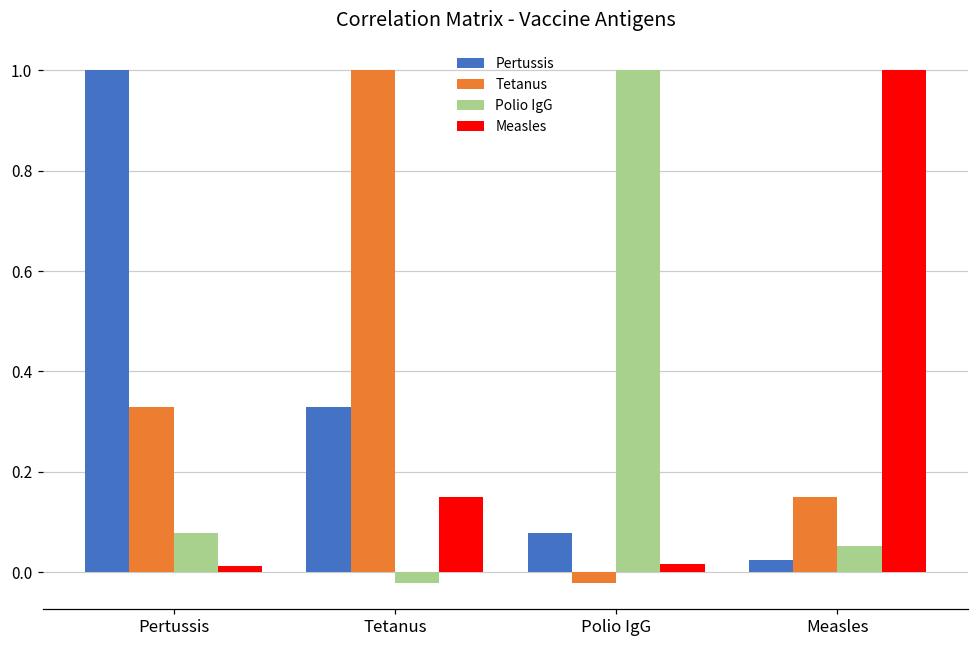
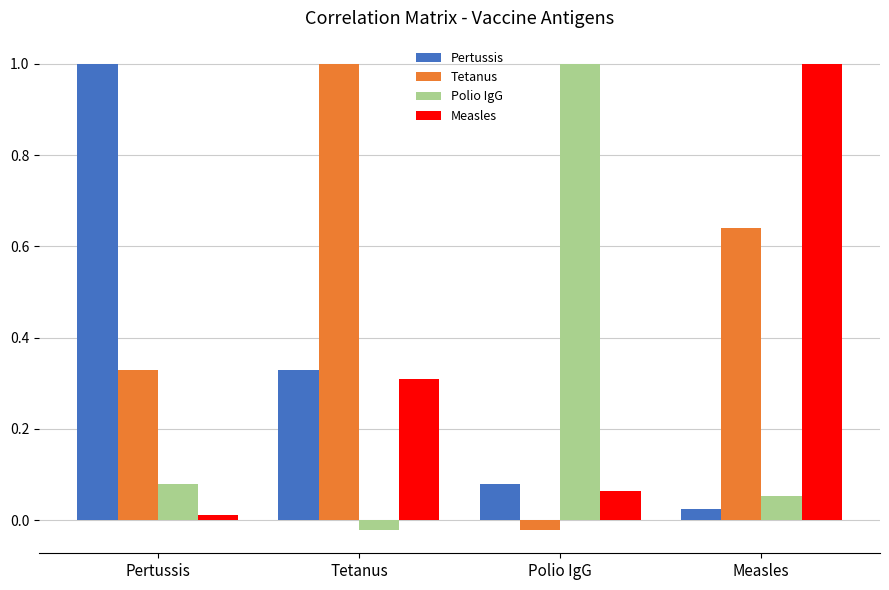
  {
    "Pertussis": {
      "Pertussis": 1.00,
      "Tetanus": 0.33,
      "Polio IgG": 0.08,
      "Measles": 0.02
    },
    "Tetanus": {
      "Pertussis": 0.33,
      "Tetanus": 1.00,
      "Polio IgG": -0.02,
-     "Measles": 0.15
+     "Measles": 0.64
    },
    "Polio IgG": {
      "Pertussis": 0.08,
      "Tetanus": -0.02,
      "Polio IgG": 1.00,
      "Measles": 0.05
    },
    "Measles": {
      "Pertussis": 0.01,
-     "Tetanus": 0.15,
-     "Polio IgG": 0.02,
+     "Tetanus": 0.31,
+     "Polio IgG": 0.06,
      "Measles": 1.00
    }
  }
